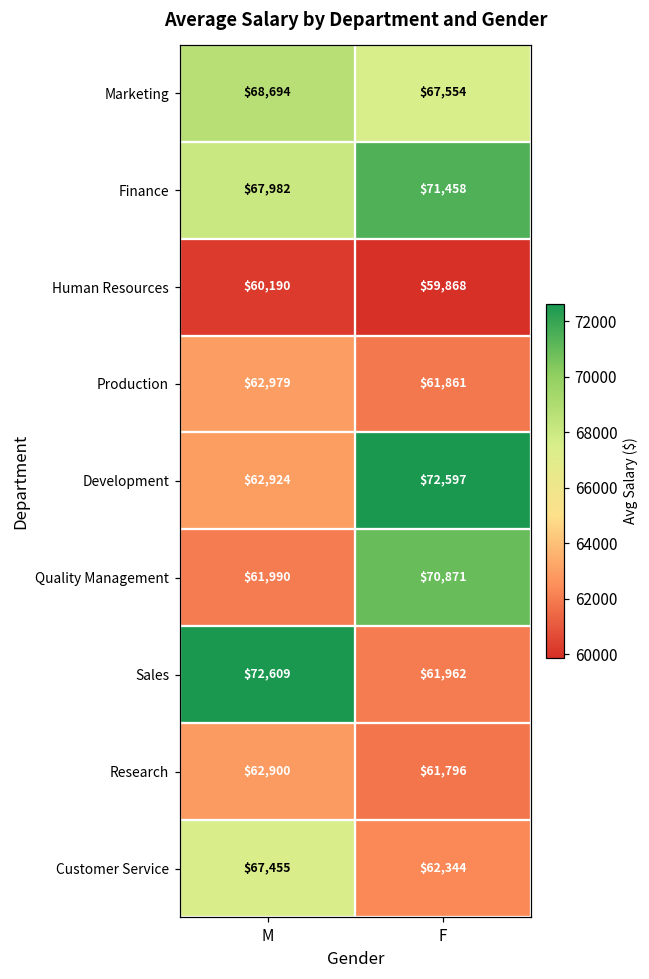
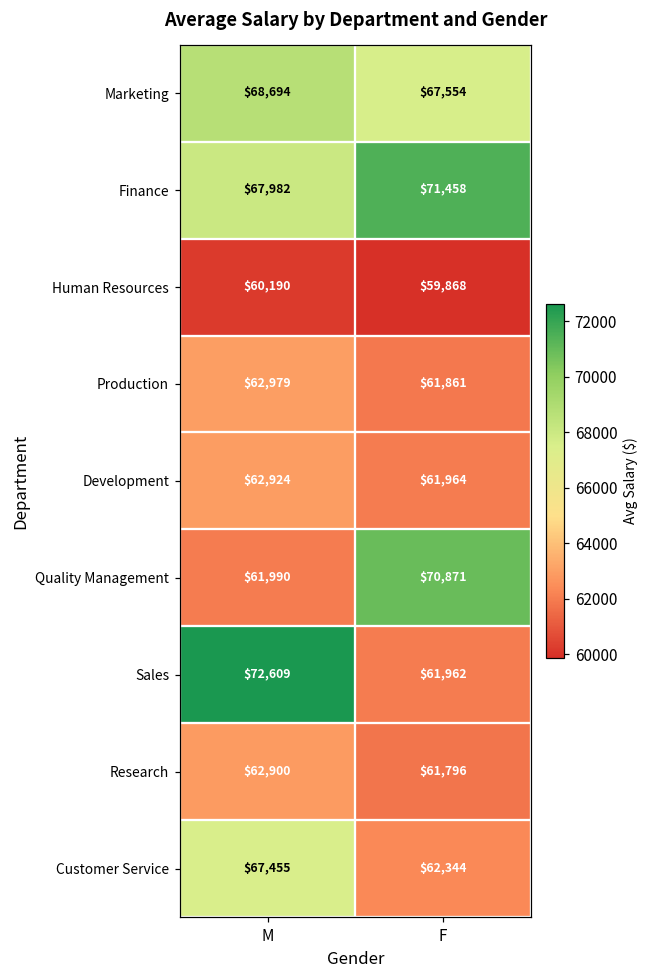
  {
    "Marketing": {
      "M": "$68,694",
      "F": "$67,554"
    },
    "Finance": {
      "M": "$67,982",
      "F": "$71,458"
    },
    "Human Resources": {
      "M": "$60,190",
      "F": "$59,868"
    },
    "Production": {
      "M": "$62,979",
      "F": "$61,861"
    },
    "Development": {
      "M": "$62,924",
-     "F": "$72,597"
+     "F": "$61,964"
    },
    "Quality Management": {
      "M": "$61,990",
      "F": "$70,871"
    },
    "Sales": {
      "M": "$72,609",
      "F": "$61,962"
    },
    "Research": {
      "M": "$62,900",
      "F": "$61,796"
    },
    "Customer Service": {
      "M": "$67,455",
      "F": "$62,344"
    }
  }
